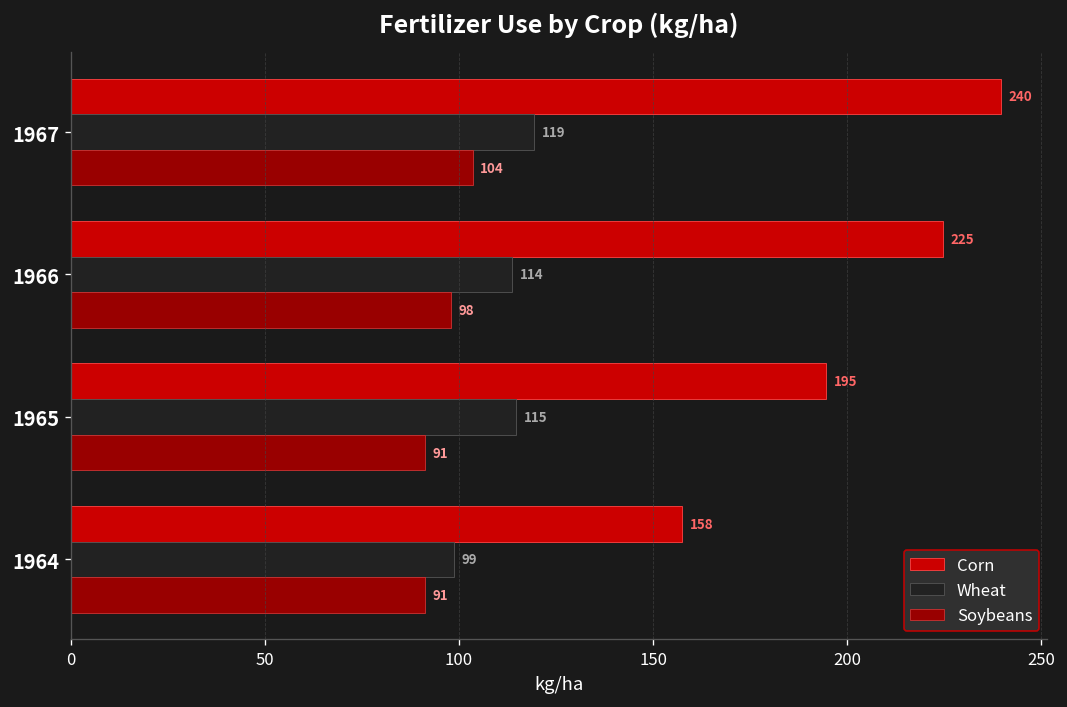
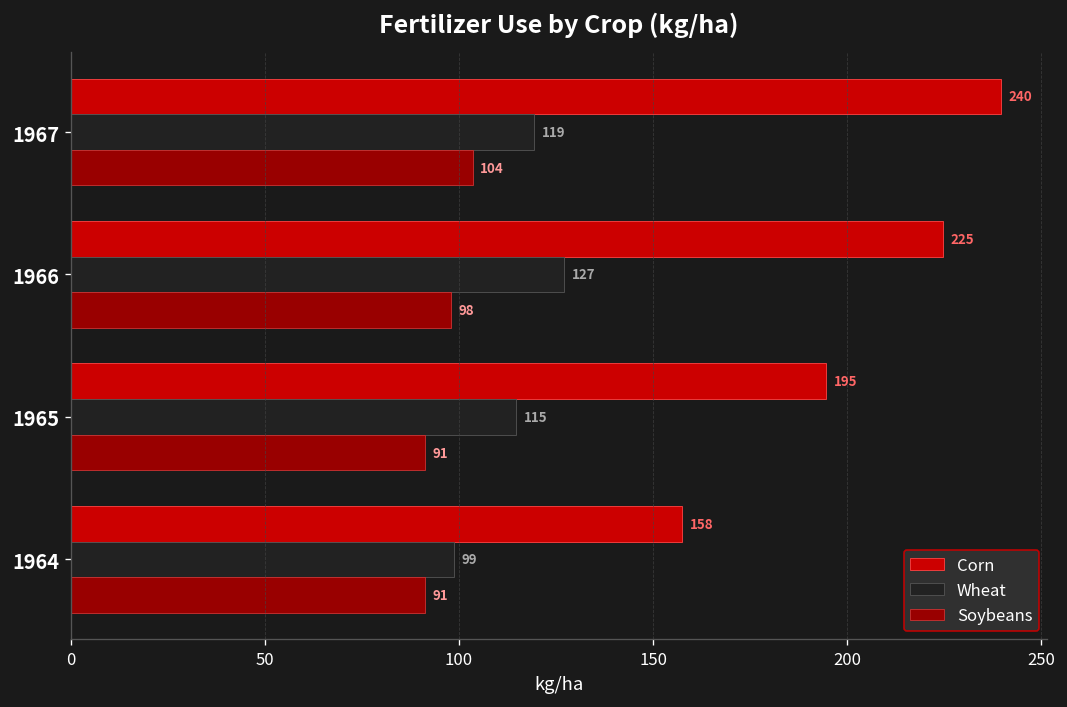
  {
    "Wheat": {
      "1967": 119,
-     "1966": 114,
+     "1966": 127,
      "1965": 115,
      "1964": 99
    }
  }
